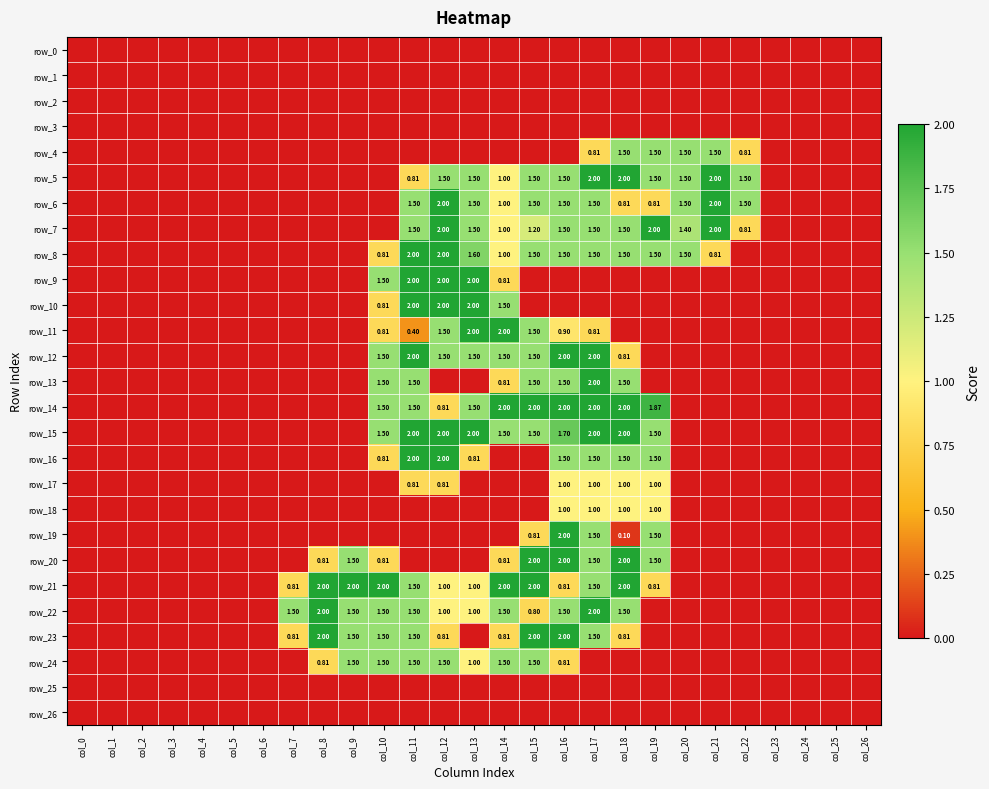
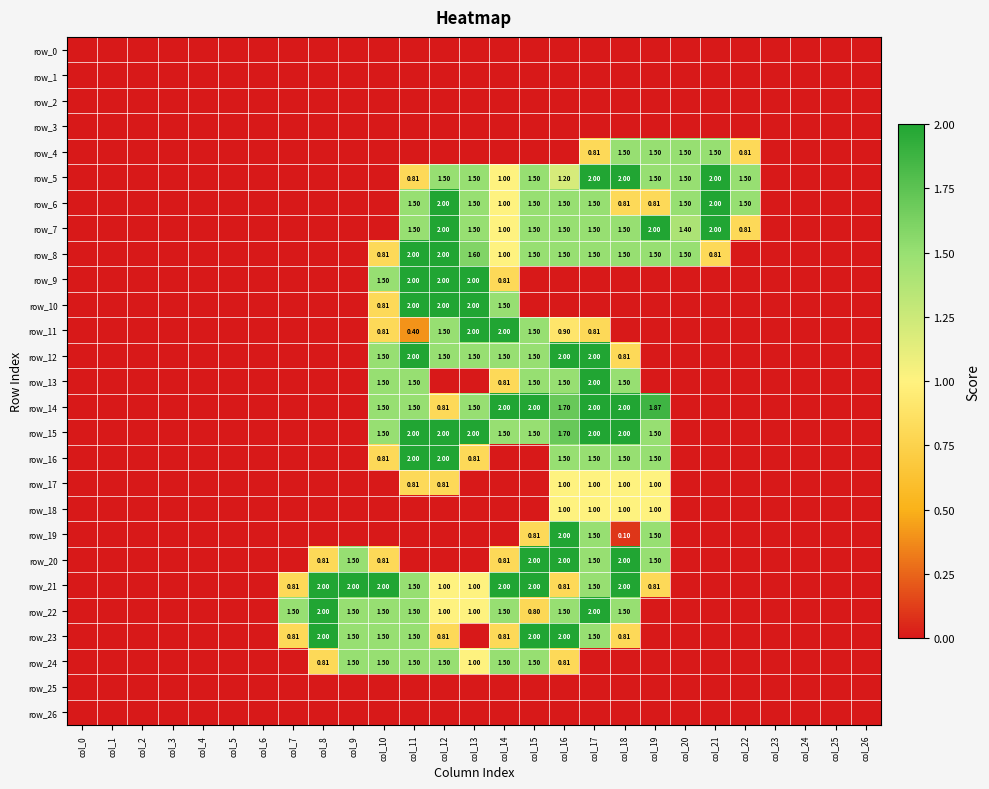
  {
    "row_4": {
      "col_17": 0.81,
      "col_18": 1.50,
      "col_19": 1.50,
      "col_20": 1.50,
      "col_21": 1.50,
      "col_22": 0.81
    },
    "row_5": {
      "col_11": 0.81,
      "col_12": 1.50,
      "col_13": 1.50,
      "col_14": 1.00,
      "col_15": 1.50,
-     "col_16": 1.50,
+     "col_16": 1.20,
      "col_17": 2.00,
      "col_18": 2.00,
      "col_19": 1.50,
      "col_20": 1.50,
      "col_21": 2.00,
      "col_22": 1.50
    },
    "row_6": {
      "col_11": 1.50,
      "col_12": 2.00,
      "col_13": 1.50,
      "col_14": 1.00,
      "col_15": 1.50,
      "col_16": 1.50,
      "col_17": 1.50,
      "col_18": 0.81,
      "col_19": 0.81,
      "col_20": 1.50,
      "col_21": 2.00,
      "col_22": 1.50
    },
    "row_7": {
      "col_11": 1.50,
      "col_12": 2.00,
      "col_13": 1.50,
      "col_14": 1.00,
-     "col_15": 1.20,
+     "col_15": 1.50,
      "col_16": 1.50,
      "col_17": 1.50,
      "col_18": 1.50,
      "col_19": 2.00,
      "col_20": 1.40,
      "col_21": 2.00,
      "col_22": 0.81
    },
    "row_8": {
      "col_10": 0.81,
      "col_11": 2.00,
      "col_12": 2.00,
      "col_13": 1.60,
      "col_14": 1.00,
      "col_15": 1.50,
      "col_16": 1.50,
      "col_17": 1.50,
      "col_18": 1.50,
      "col_19": 1.50,
      "col_20": 1.50,
      "col_21": 0.81
    },
    "row_9": {
      "col_10": 1.50,
      "col_11": 2.00,
      "col_12": 2.00,
      "col_13": 2.00,
      "col_14": 0.81
    },
    "row_10": {
      "col_10": 0.81,
      "col_11": 2.00,
      "col_12": 2.00,
      "col_13": 2.00,
      "col_14": 1.50
    },
    "row_11": {
      "col_10": 0.81,
      "col_11": 0.40,
      "col_12": 1.50,
      "col_13": 2.00,
      "col_14": 2.00,
      "col_15": 1.50,
      "col_16": 0.90,
      "col_17": 0.81
    },
    "row_12": {
      "col_10": 1.50,
      "col_11": 2.00,
      "col_12": 1.50,
      "col_13": 1.50,
      "col_14": 1.50,
      "col_15": 1.50,
      "col_16": 2.00,
      "col_17": 2.00,
      "col_18": 0.81
    },
    "row_13": {
      "col_10": 1.50,
      "col_11": 1.50,
      "col_14": 0.81,
      "col_15": 1.50,
      "col_16": 1.50,
      "col_17": 2.00,
      "col_18": 1.50
    },
    "row_14": {
      "col_10": 1.50,
      "col_11": 1.50,
      "col_12": 0.81,
      "col_13": 1.50,
      "col_14": 2.00,
      "col_15": 2.00,
-     "col_16": 2.00,
+     "col_16": 1.70,
      "col_17": 2.00,
      "col_18": 2.00,
      "col_19": 1.87
    },
    "row_15": {
      "col_10": 1.50,
      "col_11": 2.00,
      "col_12": 2.00,
      "col_13": 2.00,
      "col_14": 1.50,
      "col_15": 1.50,
      "col_16": 1.70,
      "col_17": 2.00,
      "col_18": 2.00,
      "col_19": 1.50
    },
    "row_16": {
      "col_10": 0.81,
      "col_11": 2.00,
      "col_12": 2.00,
      "col_13": 0.81,
      "col_16": 1.50,
      "col_17": 1.50,
      "col_18": 1.50,
      "col_19": 1.50
    },
    "row_17": {
      "col_11": 0.81,
      "col_12": 0.81,
      "col_16": 1.00,
      "col_17": 1.00,
      "col_18": 1.00,
      "col_19": 1.00
    },
    "row_18": {
      "col_16": 1.00,
      "col_17": 1.00,
      "col_18": 1.00,
      "col_19": 1.00
    },
    "row_19": {
      "col_15": 0.81,
      "col_16": 2.00,
      "col_17": 1.50,
      "col_18": 0.10,
      "col_19": 1.50
    },
    "row_20": {
      "col_8": 0.81,
      "col_9": 1.50,
      "col_10": 0.81,
      "col_14": 0.81,
      "col_15": 2.00,
      "col_16": 2.00,
      "col_17": 1.50,
      "col_18": 2.00,
      "col_19": 1.50
    },
    "row_21": {
      "col_7": 0.81,
      "col_8": 2.00,
      "col_9": 2.00,
      "col_10": 2.00,
      "col_11": 1.50,
      "col_12": 1.00,
      "col_13": 1.00,
      "col_14": 2.00,
      "col_15": 2.00,
      "col_16": 0.81,
      "col_17": 1.50,
      "col_18": 2.00,
      "col_19": 0.81
    },
    "row_22": {
      "col_7": 1.50,
      "col_8": 2.00,
      "col_9": 1.50,
      "col_10": 1.50,
      "col_11": 1.50,
      "col_12": 1.00,
      "col_13": 1.00,
      "col_14": 1.50,
      "col_15": 0.80,
      "col_16": 1.50,
      "col_17": 2.00,
      "col_18": 1.50
    },
    "row_23": {
      "col_7": 0.81,
      "col_8": 2.00,
      "col_9": 1.50,
      "col_10": 1.50,
      "col_11": 1.50,
      "col_12": 0.81,
      "col_14": 0.81,
      "col_15": 2.00,
      "col_16": 2.00,
      "col_17": 1.50,
      "col_18": 0.81
    },
    "row_24": {
      "col_8": 0.81,
      "col_9": 1.50,
      "col_10": 1.50,
      "col_11": 1.50,
      "col_12": 1.50,
      "col_13": 1.00,
      "col_14": 1.50,
      "col_15": 1.50,
      "col_16": 0.81
    }
  }
